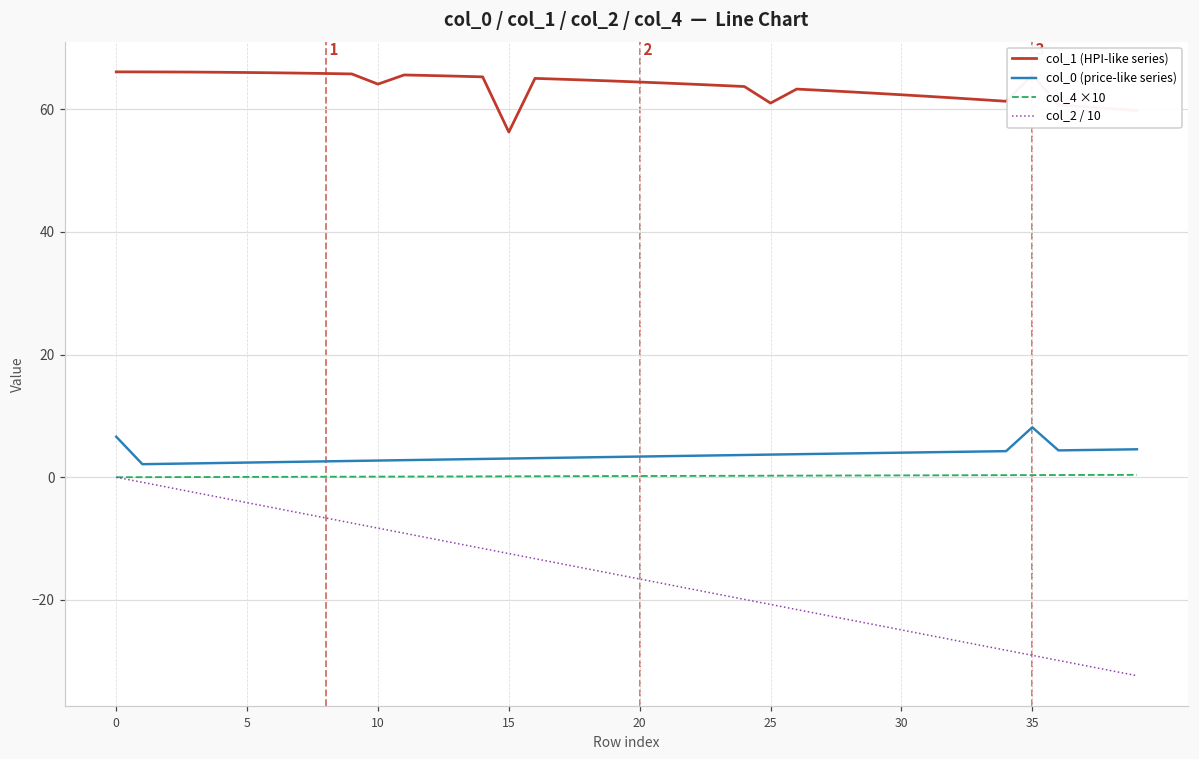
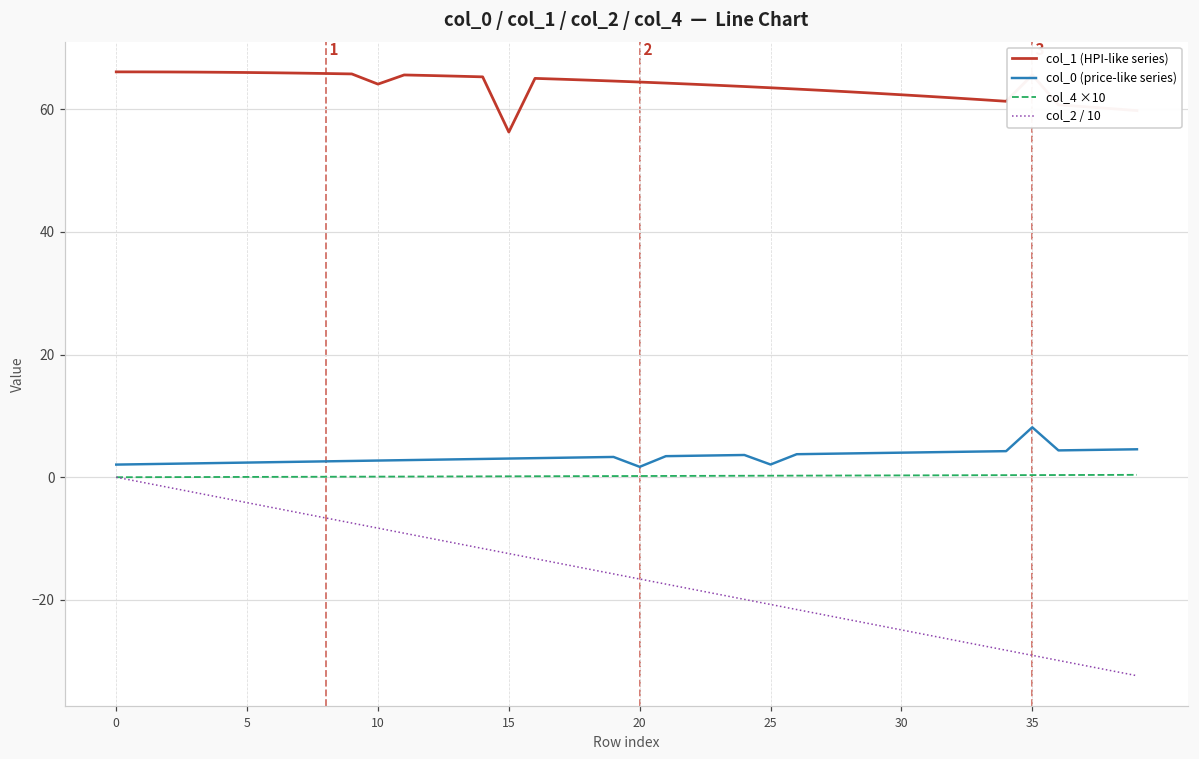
  {
    "col_1 (HPI-like series)": {
      "0": 66,
      "5": 66,
      "10": 64,
      "15": 56,
-     "25": 61,
+     "25": 64,
      "30": 62
    },
    "col_0 (price-like series)": {
-     "0": 7,
+     "0": 2,
      "5": 2,
      "10": 3,
      "15": 3,
-     "20": 3,
-     "25": 4,
+     "20": 2,
+     "25": 2,
      "30": 4,
      "35": 8
    },
    "col_4 ×10": {
      "5": 0,
      "10": 0,
      "15": 0,
      "20": 0,
      "25": 0,
      "30": 0,
      "35": 0
    },
    "col_2 / 10": {
      "5": -4,
      "10": -8,
      "15": -12,
      "20": -17,
      "25": -21,
      "30": -25,
      "35": -29
    }
  }
